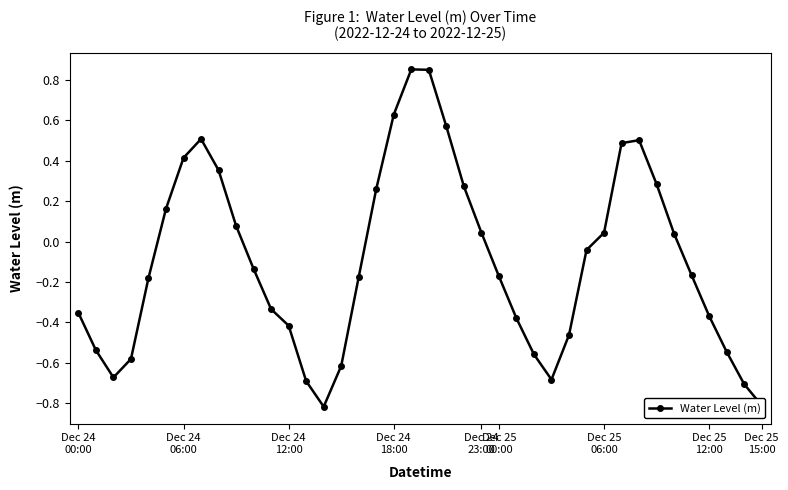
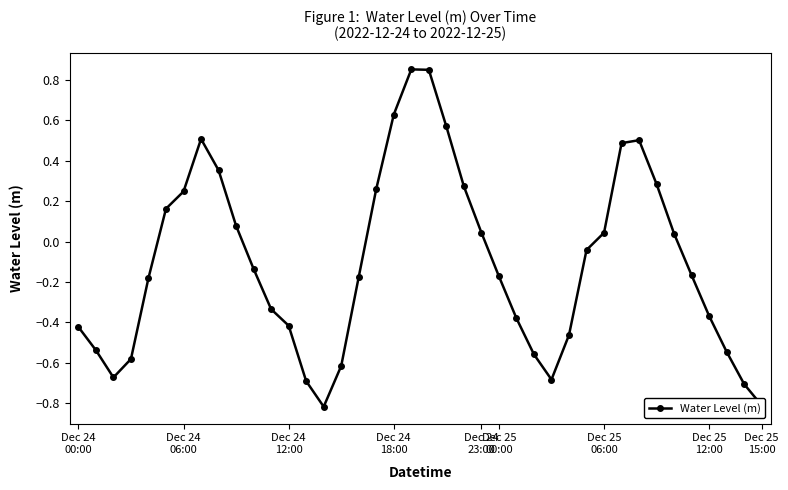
  {
-   "Dec 24 00:00": -0.35,
-   "Dec 24 06:00": 0.41,
+   "Dec 24 00:00": -0.42,
+   "Dec 24 06:00": 0.25,
    "Dec 24 12:00": -0.42,
    "Dec 24 18:00": 0.63,
    "Dec 25 06:00": 0.04,
    "Dec 25 12:00": -0.37
  }
